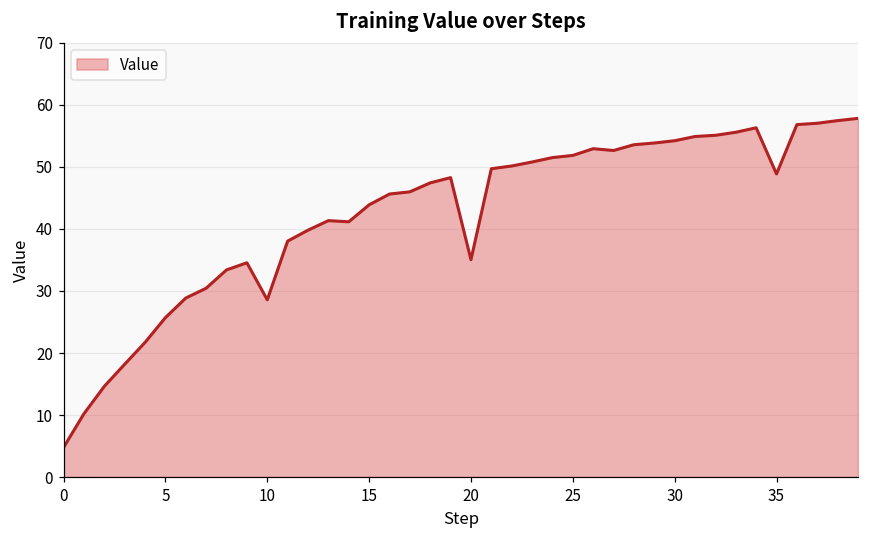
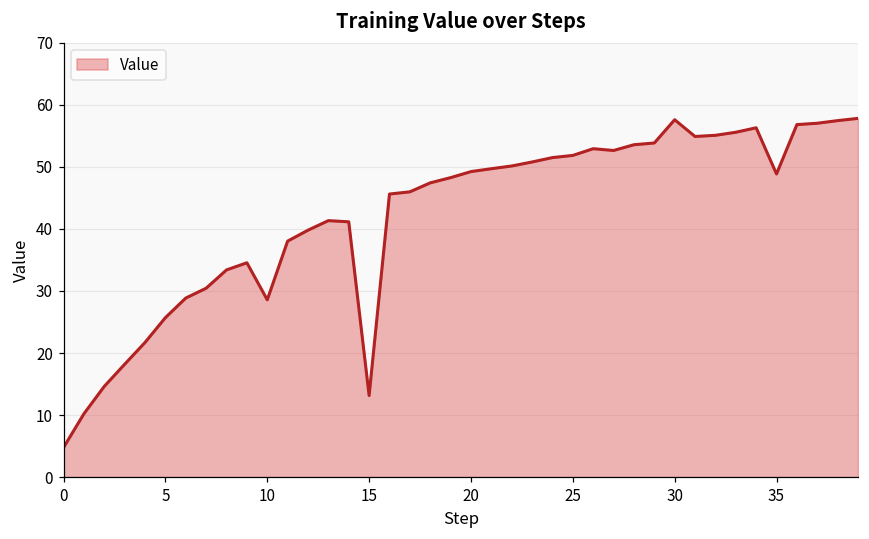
  {
    "0": 5,
    "5": 26,
    "10": 29,
-   "15": 44,
-   "20": 35,
+   "15": 13,
+   "20": 49,
    "25": 52,
-   "30": 54,
+   "30": 58,
    "35": 49
  }
